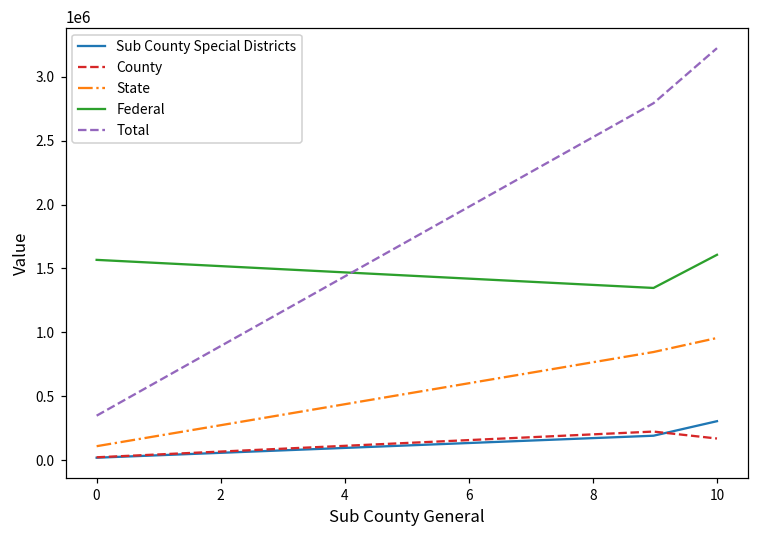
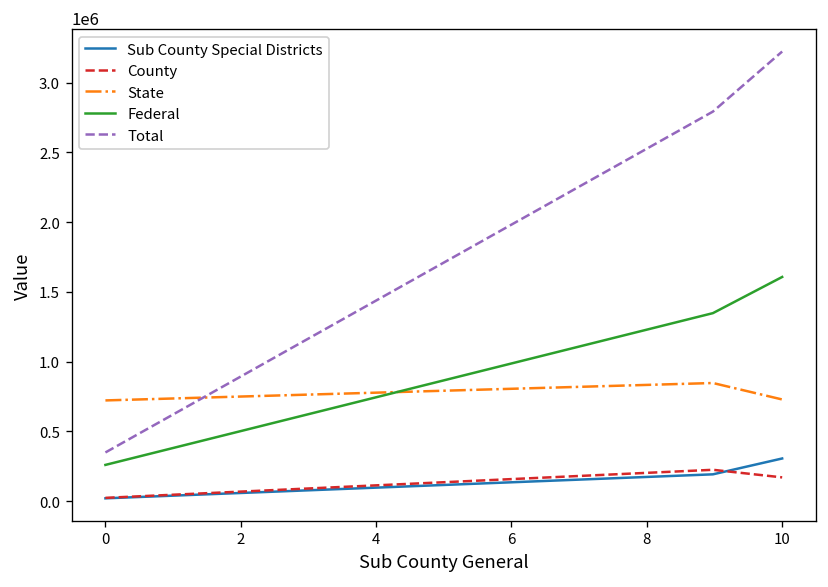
  {
    "Sub County Special Districts": {
      "10": 310000
    },
    "County": {
      "10": 170000
    },
    "State": {
-     "0": 110000,
-     "10": 960000
+     "0": 720000,
+     "10": 730000
    },
    "Federal": {
-     "0": 1570000,
+     "0": 260000,
      "10": 1610000
    },
    "Total": {
      "0": 350000,
      "10": 3220000
    }
  }
